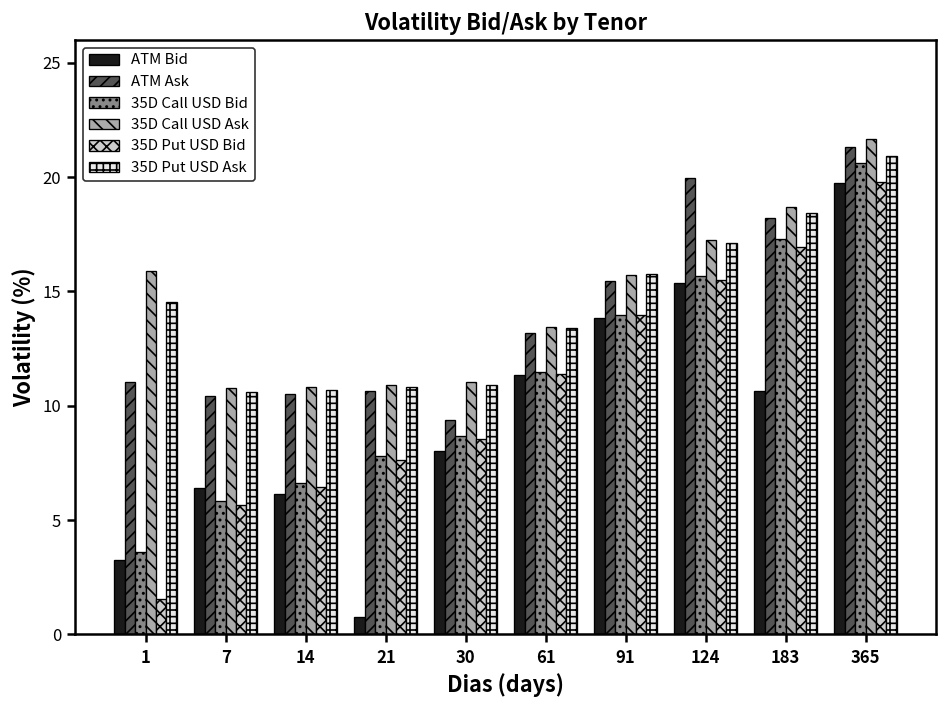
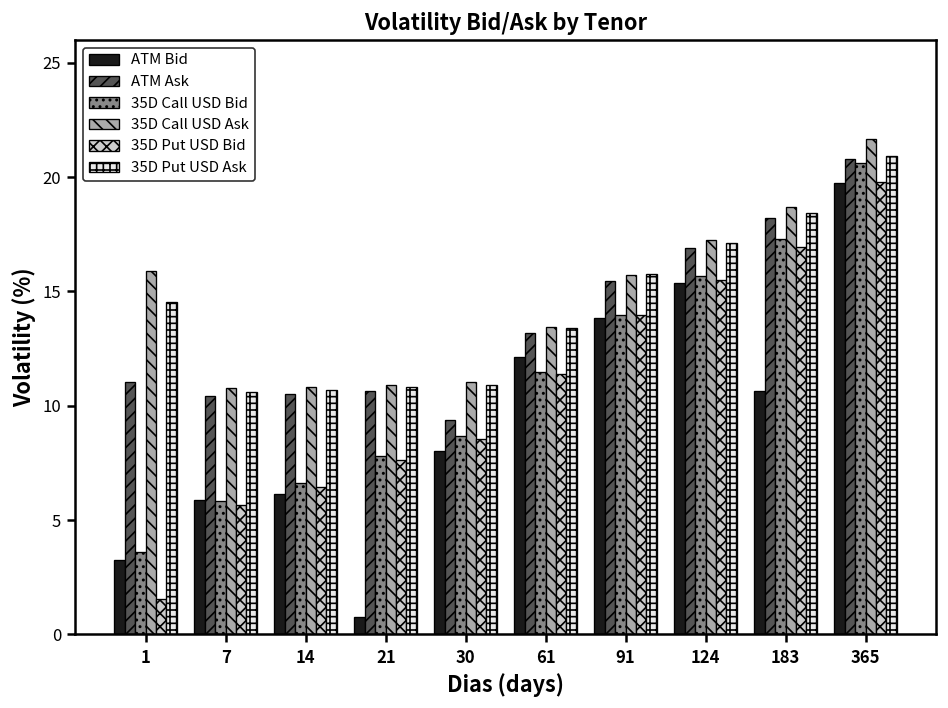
  {
    "ATM Bid": {
      "1": 3.2,
-     "7": 6.4,
+     "7": 5.9,
      "14": 6.1,
      "21": 0.8,
      "30": 8.0,
-     "61": 11.4,
+     "61": 12.1,
      "91": 13.8,
      "124": 15.4,
      "183": 10.7,
      "365": 19.8
    },
    "ATM Ask": {
      "1": 11.1,
      "7": 10.4,
      "14": 10.5,
      "21": 10.6,
      "30": 9.4,
      "61": 13.2,
      "91": 15.5,
-     "124": 20.0,
+     "124": 16.9,
      "183": 18.2,
-     "365": 21.3
+     "365": 20.8
    }
  }
